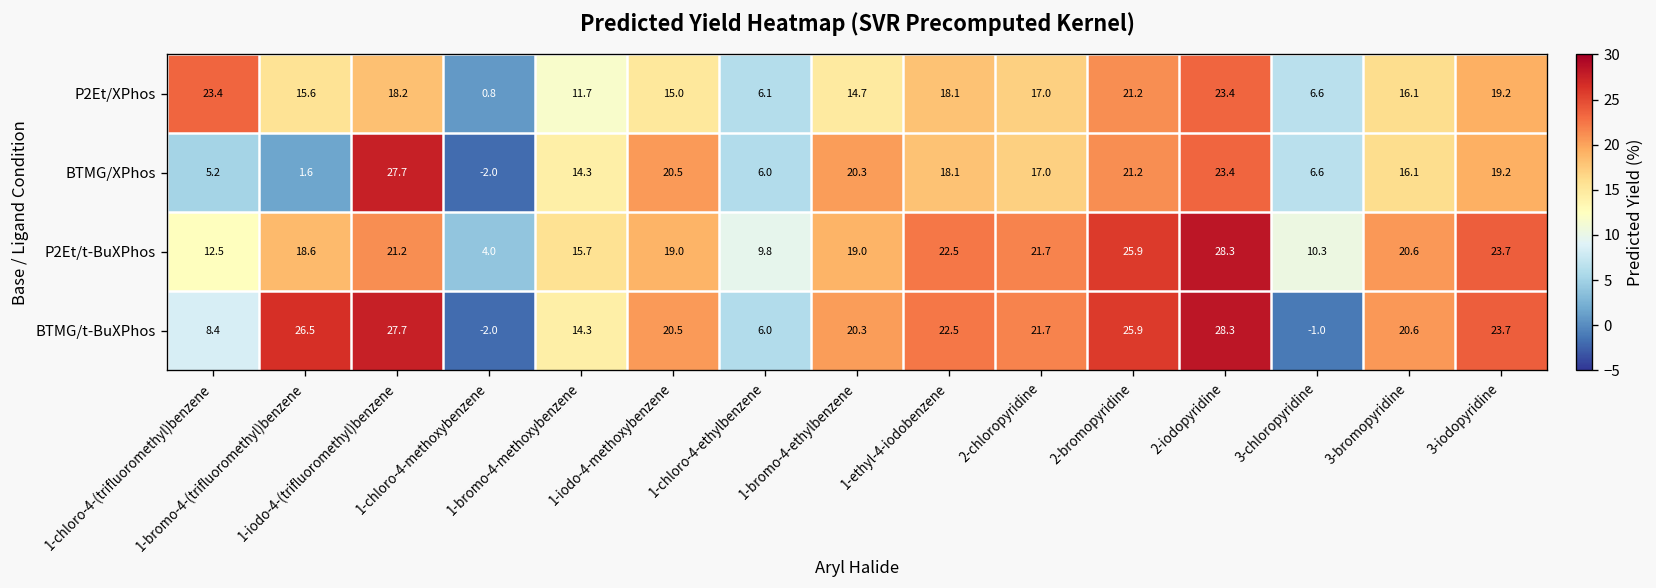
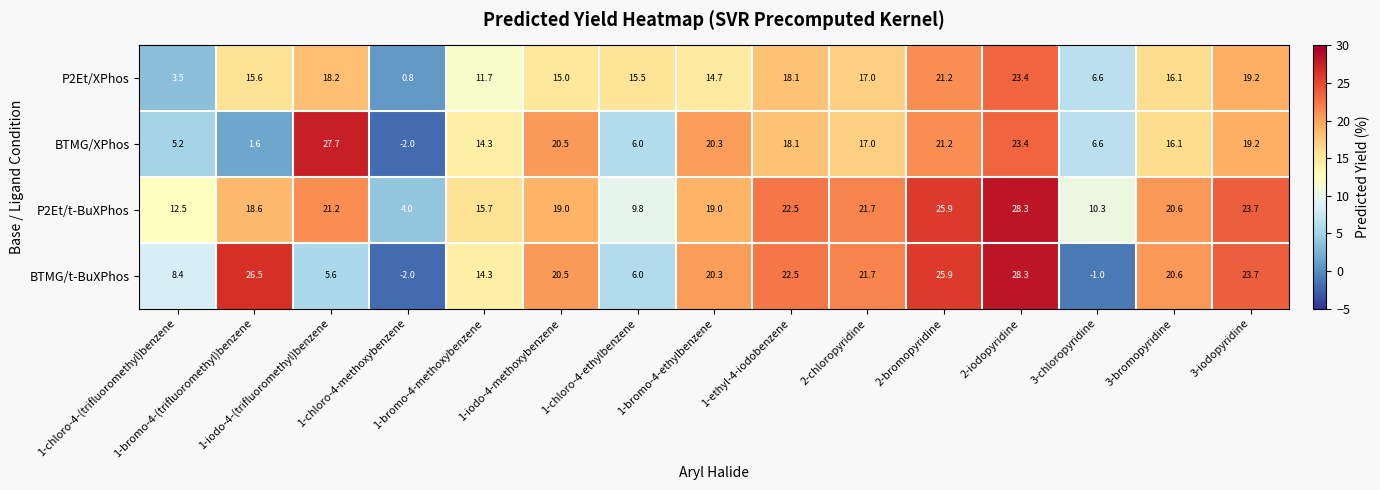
  {
    "P2Et/XPhos": {
-     "1-chloro-4-(trifluoromethyl)benzene": 23.4,
+     "1-chloro-4-(trifluoromethyl)benzene": 3.5,
      "1-bromo-4-(trifluoromethyl)benzene": 15.6,
      "1-iodo-4-(trifluoromethyl)benzene": 18.2,
      "1-chloro-4-methoxybenzene": 0.8,
      "1-bromo-4-methoxybenzene": 11.7,
      "1-iodo-4-methoxybenzene": 15.0,
-     "1-chloro-4-ethylbenzene": 6.1,
+     "1-chloro-4-ethylbenzene": 15.5,
      "1-bromo-4-ethylbenzene": 14.7,
      "1-ethyl-4-iodobenzene": 18.1,
      "2-chloropyridine": 17.0,
      "2-bromopyridine": 21.2,
      "2-iodopyridine": 23.4,
      "3-chloropyridine": 6.6,
      "3-bromopyridine": 16.1,
      "3-iodopyridine": 19.2
    },
    "BTMG/XPhos": {
      "1-chloro-4-(trifluoromethyl)benzene": 5.2,
      "1-bromo-4-(trifluoromethyl)benzene": 1.6,
      "1-iodo-4-(trifluoromethyl)benzene": 27.7,
      "1-chloro-4-methoxybenzene": -2.0,
      "1-bromo-4-methoxybenzene": 14.3,
      "1-iodo-4-methoxybenzene": 20.5,
      "1-chloro-4-ethylbenzene": 6.0,
      "1-bromo-4-ethylbenzene": 20.3,
      "1-ethyl-4-iodobenzene": 18.1,
      "2-chloropyridine": 17.0,
      "2-bromopyridine": 21.2,
      "2-iodopyridine": 23.4,
      "3-chloropyridine": 6.6,
      "3-bromopyridine": 16.1,
      "3-iodopyridine": 19.2
    },
    "P2Et/t-BuXPhos": {
      "1-chloro-4-(trifluoromethyl)benzene": 12.5,
      "1-bromo-4-(trifluoromethyl)benzene": 18.6,
      "1-iodo-4-(trifluoromethyl)benzene": 21.2,
      "1-chloro-4-methoxybenzene": 4.0,
      "1-bromo-4-methoxybenzene": 15.7,
      "1-iodo-4-methoxybenzene": 19.0,
      "1-chloro-4-ethylbenzene": 9.8,
      "1-bromo-4-ethylbenzene": 19.0,
      "1-ethyl-4-iodobenzene": 22.5,
      "2-chloropyridine": 21.7,
      "2-bromopyridine": 25.9,
      "2-iodopyridine": 28.3,
      "3-chloropyridine": 10.3,
      "3-bromopyridine": 20.6,
      "3-iodopyridine": 23.7
    },
    "BTMG/t-BuXPhos": {
      "1-chloro-4-(trifluoromethyl)benzene": 8.4,
      "1-bromo-4-(trifluoromethyl)benzene": 26.5,
-     "1-iodo-4-(trifluoromethyl)benzene": 27.7,
+     "1-iodo-4-(trifluoromethyl)benzene": 5.6,
      "1-chloro-4-methoxybenzene": -2.0,
      "1-bromo-4-methoxybenzene": 14.3,
      "1-iodo-4-methoxybenzene": 20.5,
      "1-chloro-4-ethylbenzene": 6.0,
      "1-bromo-4-ethylbenzene": 20.3,
      "1-ethyl-4-iodobenzene": 22.5,
      "2-chloropyridine": 21.7,
      "2-bromopyridine": 25.9,
      "2-iodopyridine": 28.3,
      "3-chloropyridine": -1.0,
      "3-bromopyridine": 20.6,
      "3-iodopyridine": 23.7
    }
  }
